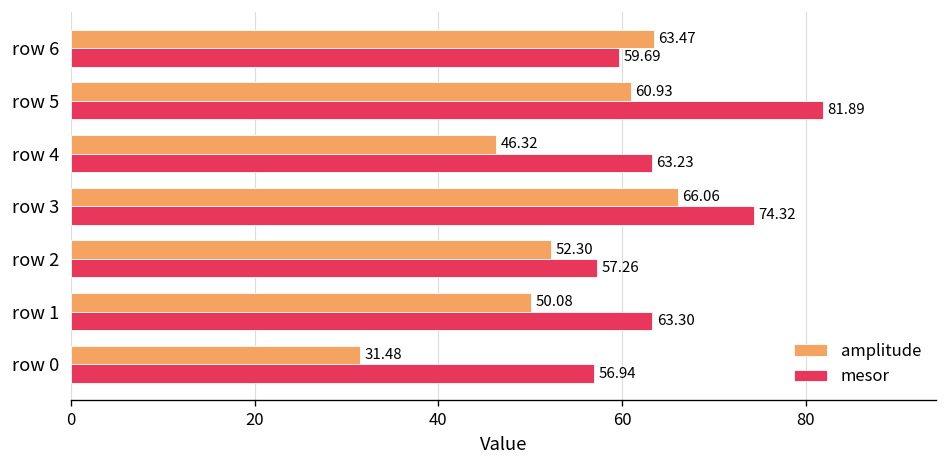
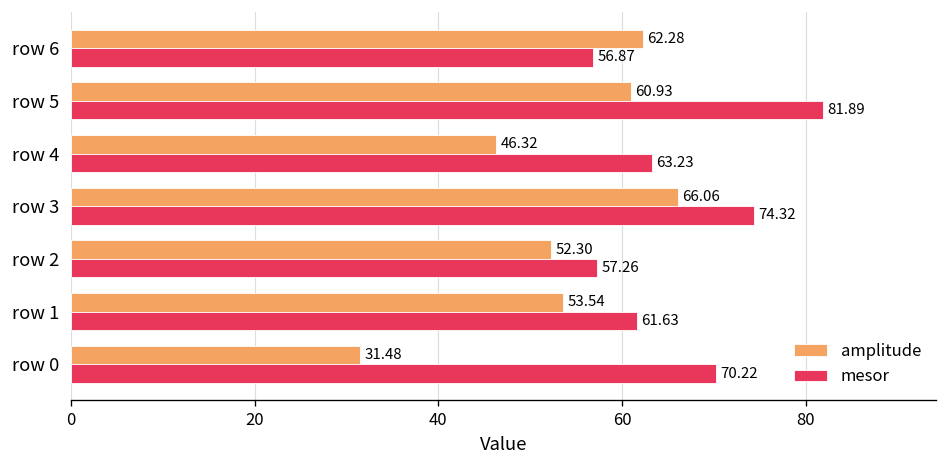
  {
    "amplitude": {
-     "row 6": 63.47,
+     "row 6": 62.28,
      "row 5": 60.93,
      "row 4": 46.32,
      "row 3": 66.06,
      "row 2": 52.30,
-     "row 1": 50.08,
+     "row 1": 53.54,
      "row 0": 31.48
    },
    "mesor": {
-     "row 6": 59.69,
+     "row 6": 56.87,
      "row 5": 81.89,
      "row 4": 63.23,
      "row 3": 74.32,
      "row 2": 57.26,
-     "row 1": 63.30,
-     "row 0": 56.94
+     "row 1": 61.63,
+     "row 0": 70.22
    }
  }
